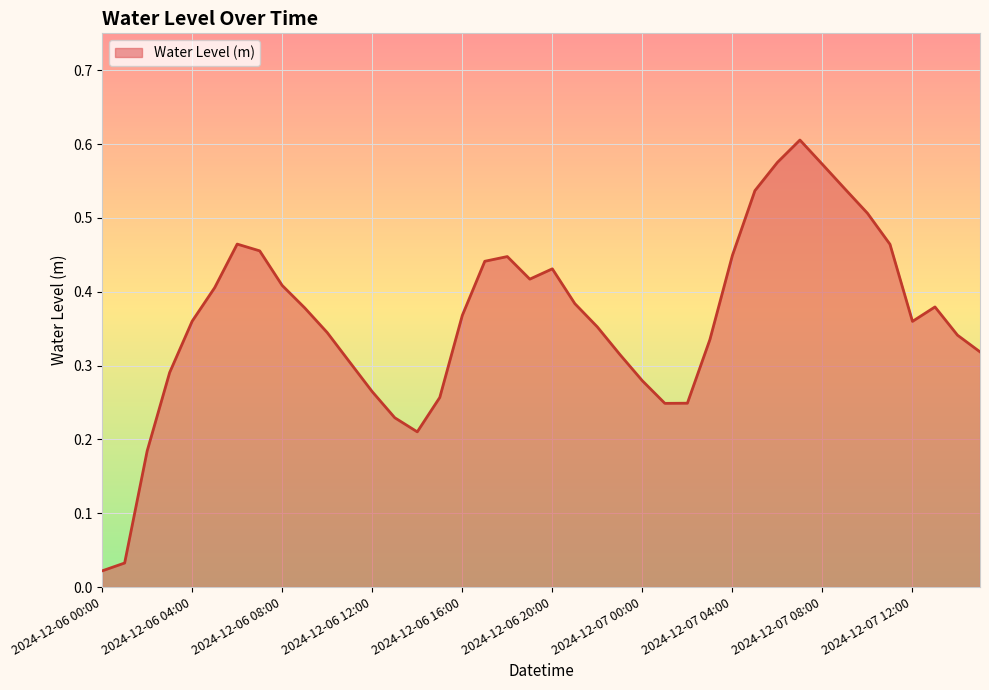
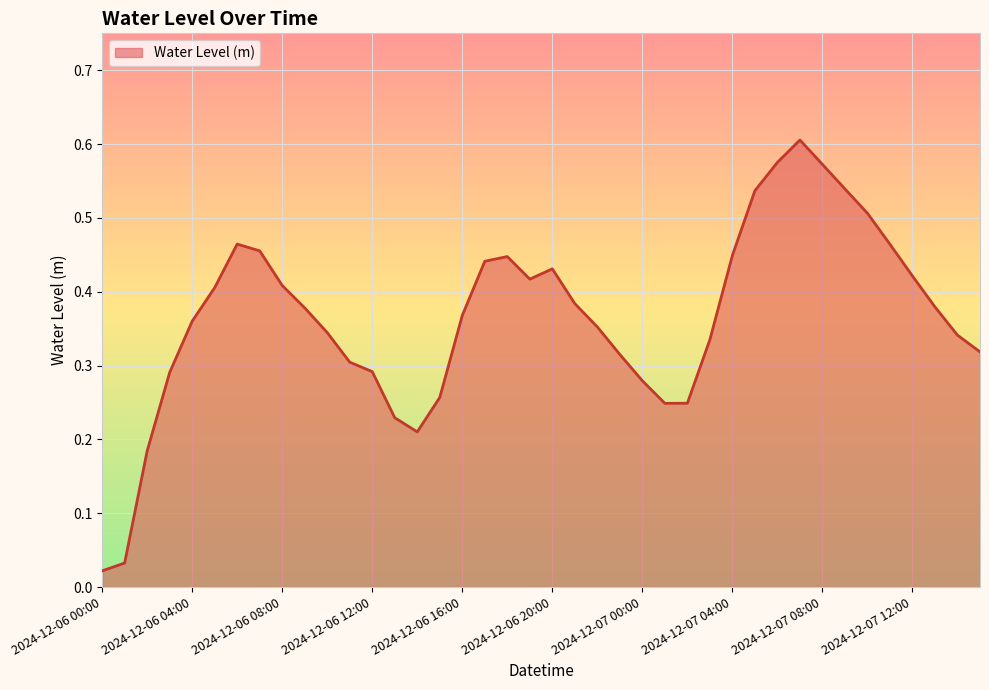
  {
    "2024-12-06 00:00": 0.02,
    "2024-12-06 04:00": 0.36,
    "2024-12-06 08:00": 0.41,
-   "2024-12-06 12:00": 0.26,
+   "2024-12-06 12:00": 0.29,
    "2024-12-06 16:00": 0.37,
    "2024-12-06 20:00": 0.43,
    "2024-12-07 00:00": 0.28,
    "2024-12-07 04:00": 0.45,
    "2024-12-07 08:00": 0.57,
-   "2024-12-07 12:00": 0.36
+   "2024-12-07 12:00": 0.42
  }
